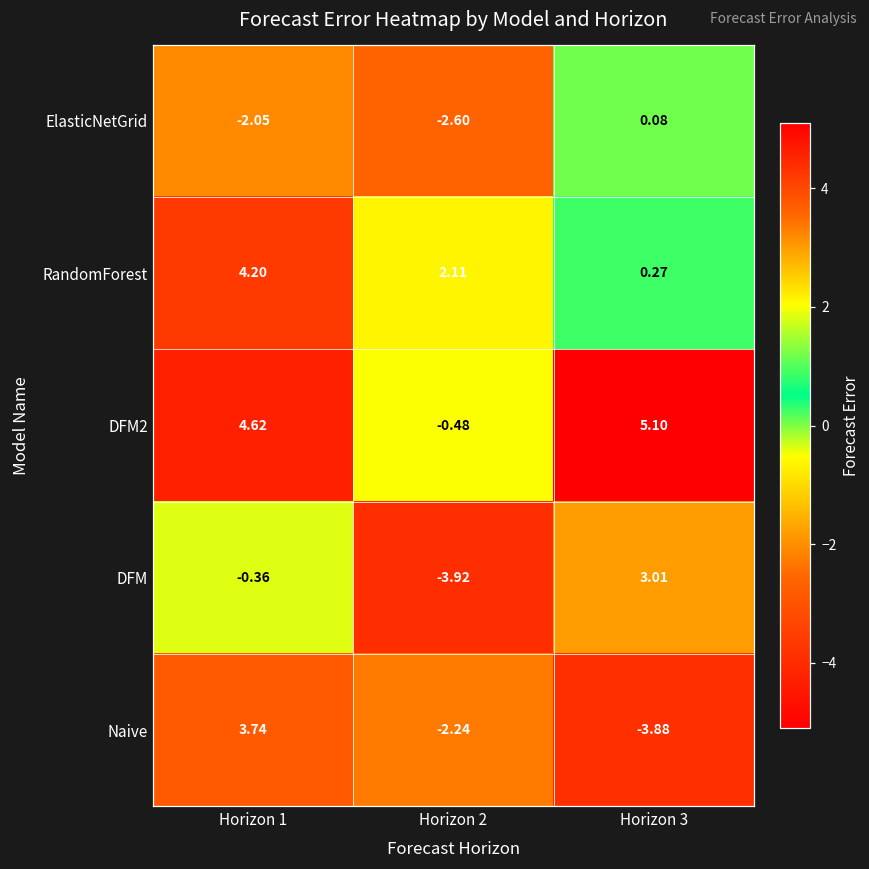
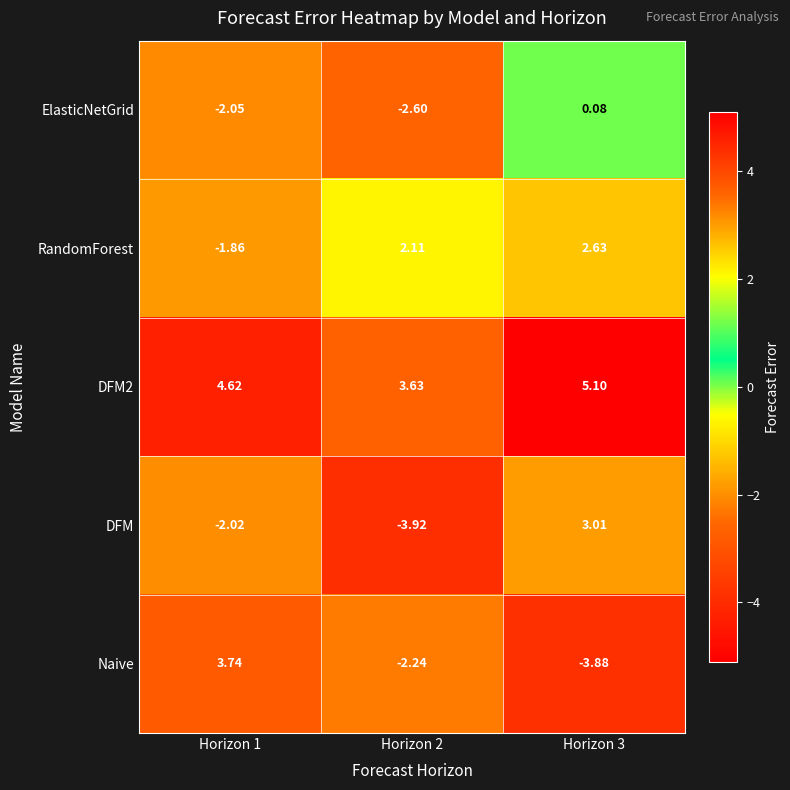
  {
    "ElasticNetGrid": {
      "Horizon 1": -2.05,
      "Horizon 2": -2.60,
      "Horizon 3": 0.08
    },
    "RandomForest": {
-     "Horizon 1": 4.20,
+     "Horizon 1": -1.86,
      "Horizon 2": 2.11,
-     "Horizon 3": 0.27
+     "Horizon 3": 2.63
    },
    "DFM2": {
      "Horizon 1": 4.62,
-     "Horizon 2": -0.48,
+     "Horizon 2": 3.63,
      "Horizon 3": 5.10
    },
    "DFM": {
-     "Horizon 1": -0.36,
+     "Horizon 1": -2.02,
      "Horizon 2": -3.92,
      "Horizon 3": 3.01
    },
    "Naive": {
      "Horizon 1": 3.74,
      "Horizon 2": -2.24,
      "Horizon 3": -3.88
    }
  }
